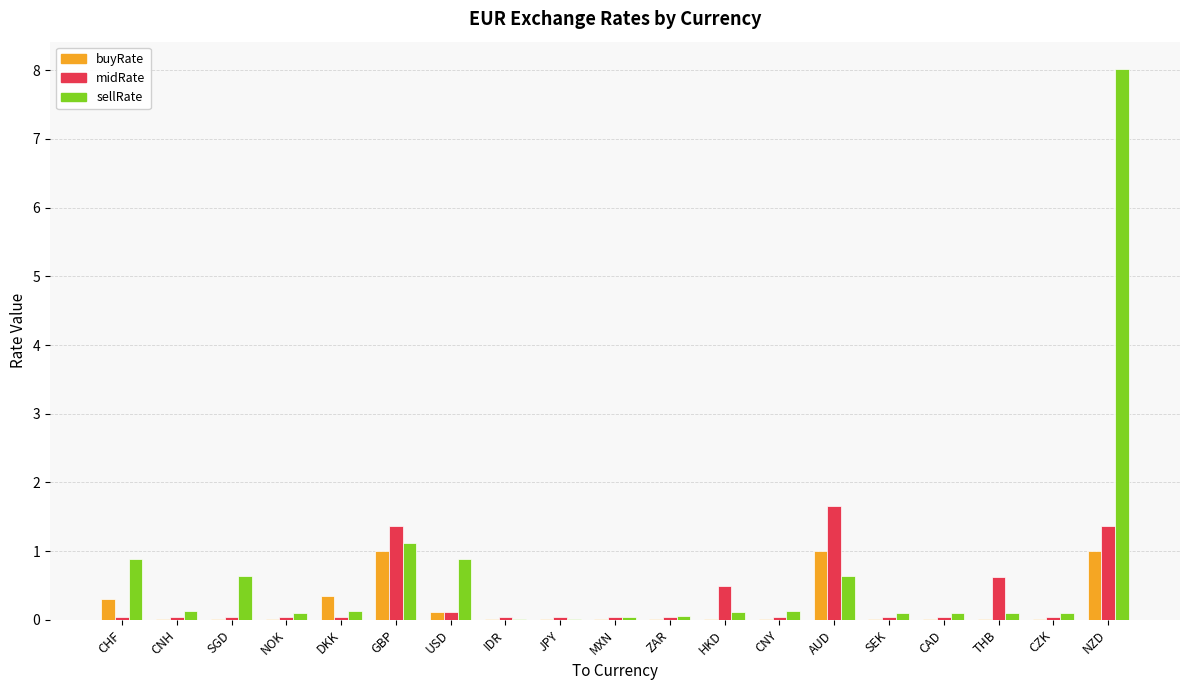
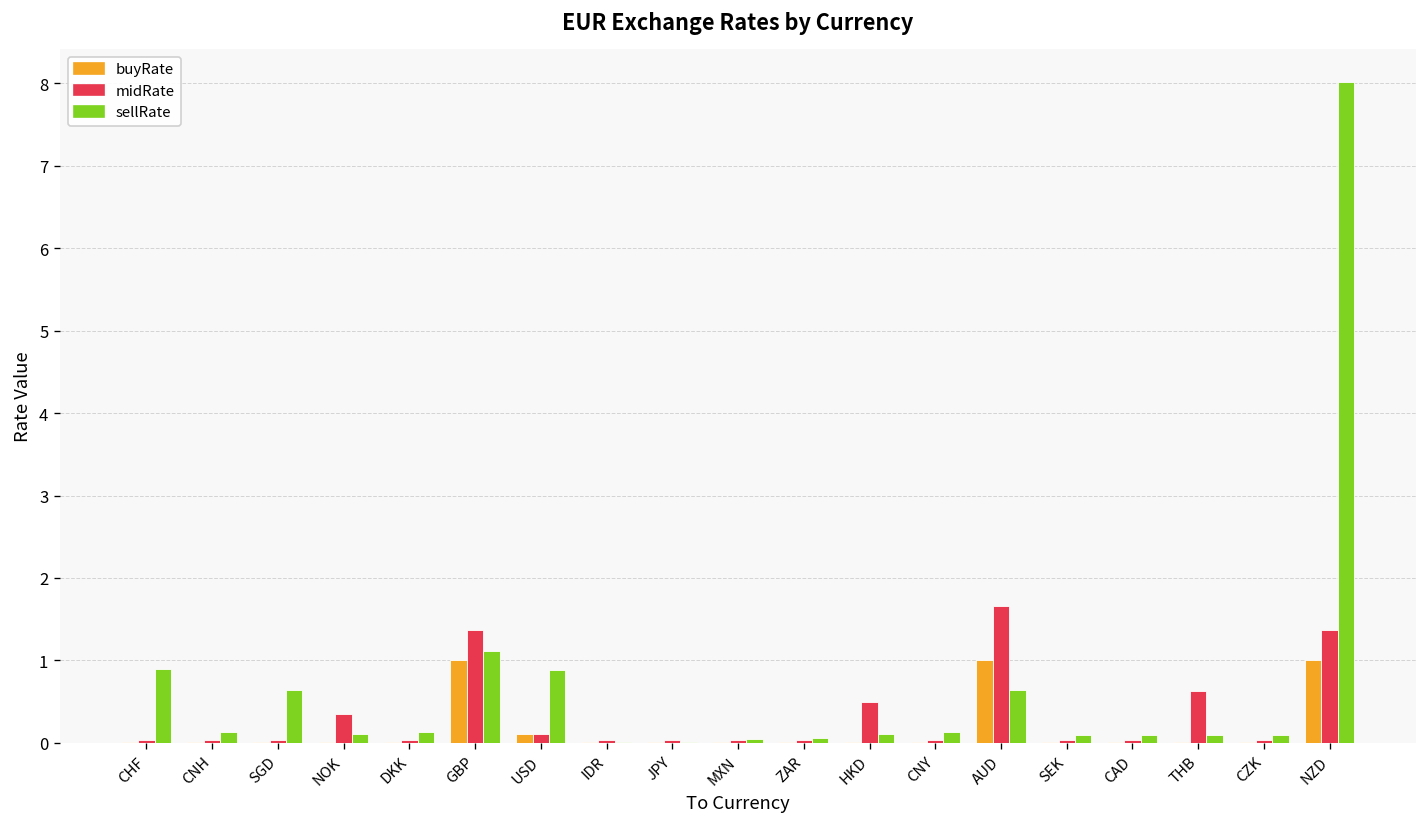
  {
    "buyRate": {
-     "CHF": 0.3,
-     "DKK": 0.3,
+     "CHF": 0.0,
+     "DKK": 0.0,
      "GBP": 1.0,
      "USD": 0.1,
      "AUD": 1.0,
      "NZD": 1.0
    },
    "midRate": {
      "CHF": 0.0,
      "CNH": 0.0,
      "SGD": 0.0,
-     "NOK": 0.0,
+     "NOK": 0.3,
      "DKK": 0.0,
      "GBP": 1.4,
      "USD": 0.1,
      "IDR": 0.0,
      "JPY": 0.0,
      "MXN": 0.0,
      "ZAR": 0.0,
      "HKD": 0.5,
      "CNY": 0.0,
      "AUD": 1.7,
      "SEK": 0.0,
      "CAD": 0.0,
      "THB": 0.6,
      "CZK": 0.0,
      "NZD": 1.4
    },
    "sellRate": {
      "CHF": 0.9,
      "CNH": 0.1,
      "SGD": 0.6,
      "NOK": 0.1,
      "DKK": 0.1,
      "GBP": 1.1,
      "USD": 0.9,
      "MXN": 0.0,
      "ZAR": 0.1,
      "HKD": 0.1,
      "CNY": 0.1,
      "AUD": 0.6,
      "SEK": 0.1,
      "CAD": 0.1,
      "THB": 0.1,
      "CZK": 0.1,
      "NZD": 8.0
    }
  }
